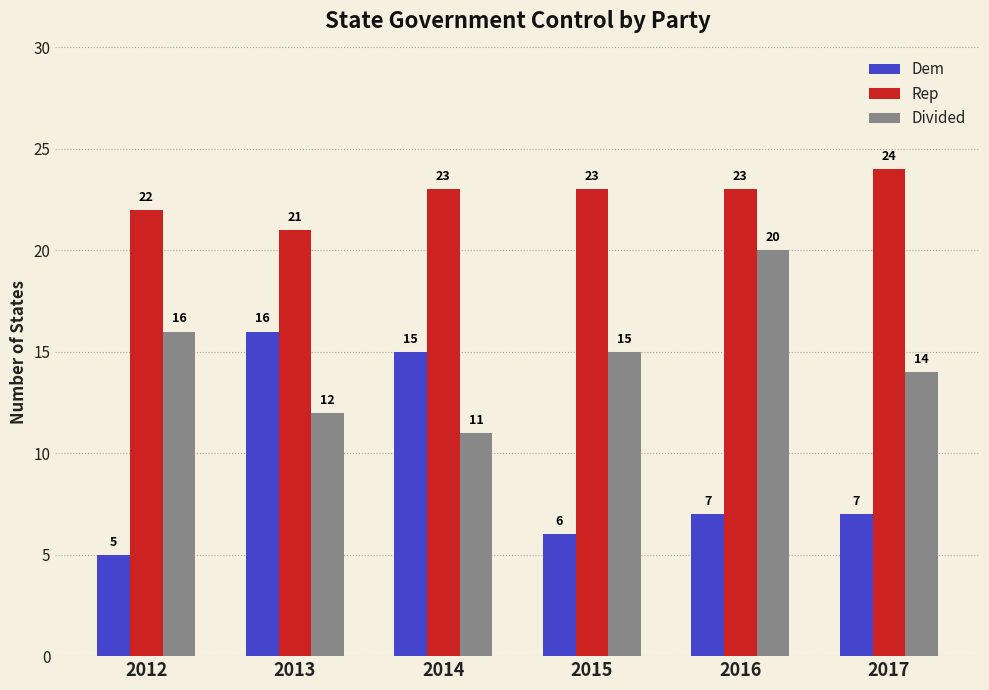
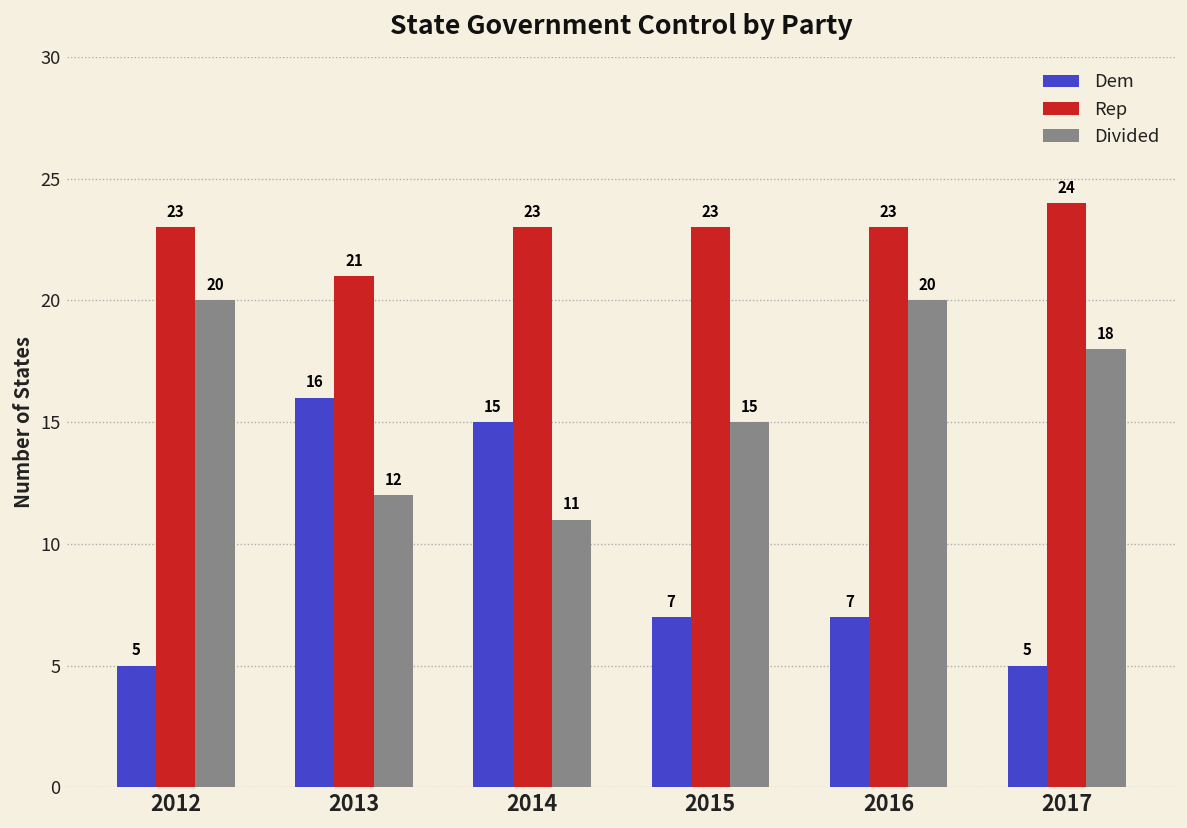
  {
    "Dem": {
      "2012": 5,
      "2013": 16,
      "2014": 15,
-     "2015": 6,
+     "2015": 7,
      "2016": 7,
-     "2017": 7
+     "2017": 5
    },
    "Rep": {
-     "2012": 22,
+     "2012": 23,
      "2013": 21,
      "2014": 23,
      "2015": 23,
      "2016": 23,
      "2017": 24
    },
    "Divided": {
-     "2012": 16,
+     "2012": 20,
      "2013": 12,
      "2014": 11,
      "2015": 15,
      "2016": 20,
-     "2017": 14
+     "2017": 18
    }
  }
